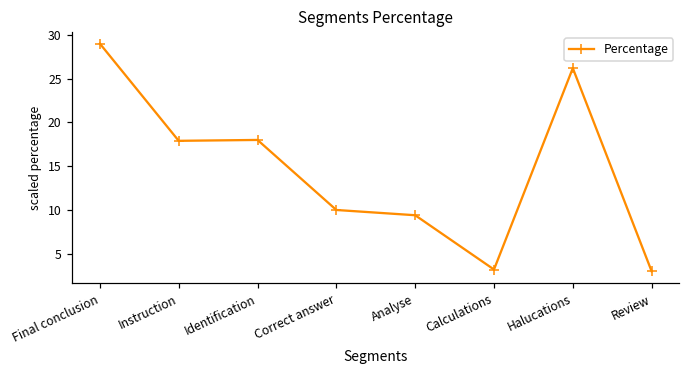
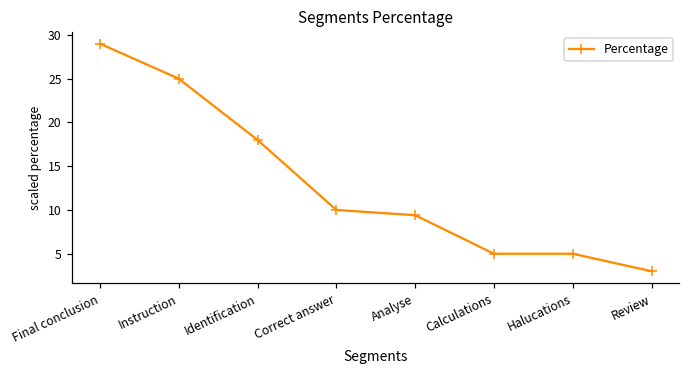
  {
    "Final conclusion": 29,
-   "Instruction": 18,
+   "Instruction": 25,
    "Identification": 18,
    "Correct answer": 10,
    "Analyse": 9,
-   "Calculations": 3,
-   "Halucations": 26,
+   "Calculations": 5,
+   "Halucations": 5,
    "Review": 3
  }
